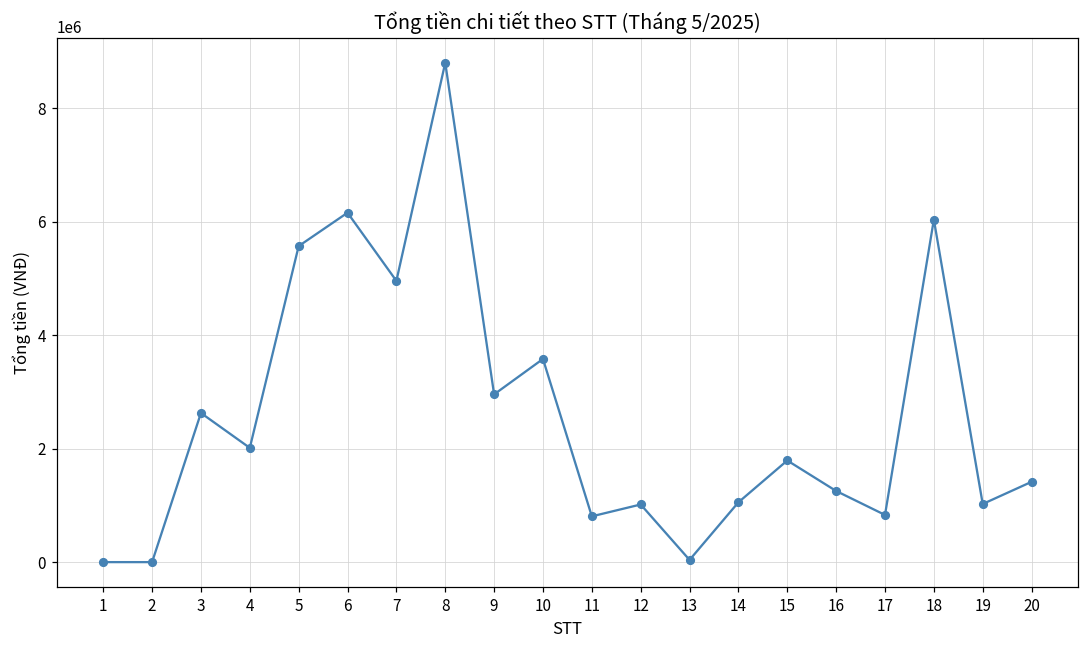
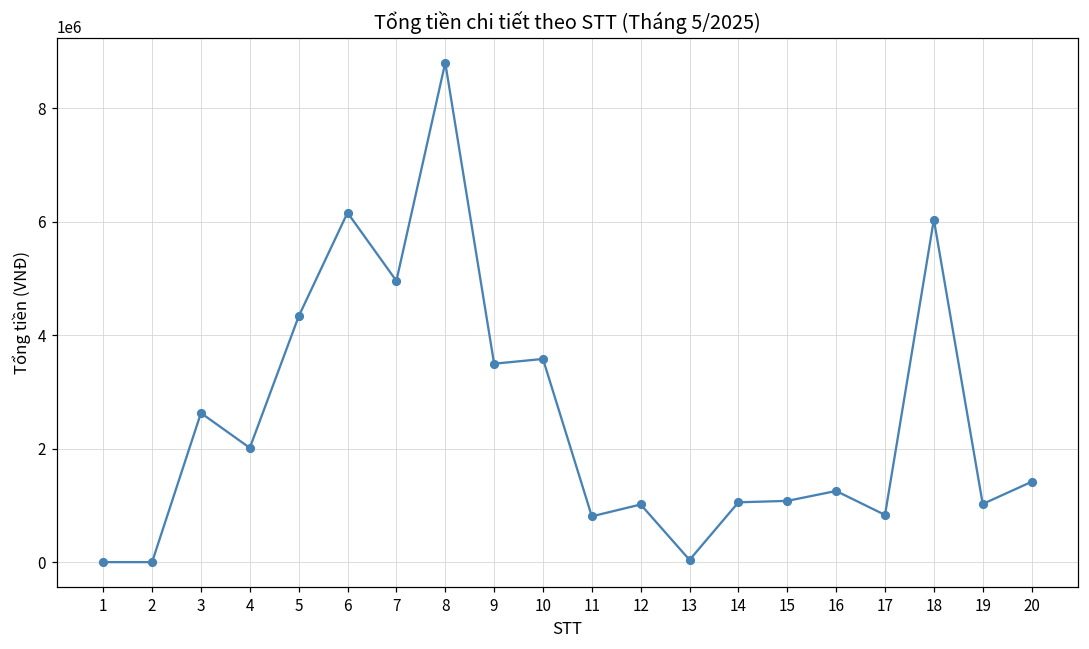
  {
    "1": 0,
    "2": 0,
    "3": 2600000,
    "4": 2000000,
-   "5": 5600000,
+   "5": 4300000,
    "6": 6200000,
    "7": 5000000,
    "8": 8800000,
-   "9": 3000000,
+   "9": 3500000,
    "10": 3600000,
    "11": 800000,
    "12": 1000000,
    "13": 0,
    "14": 1100000,
-   "15": 1800000,
+   "15": 1100000,
    "16": 1300000,
    "17": 800000,
    "18": 6000000,
    "19": 1000000,
    "20": 1400000
  }
